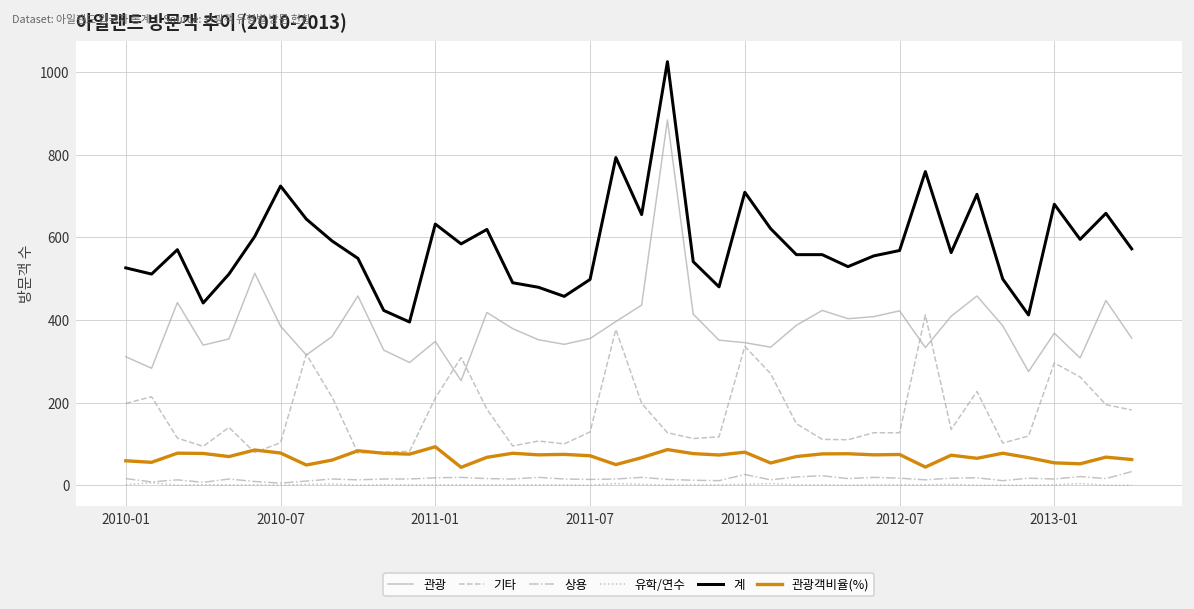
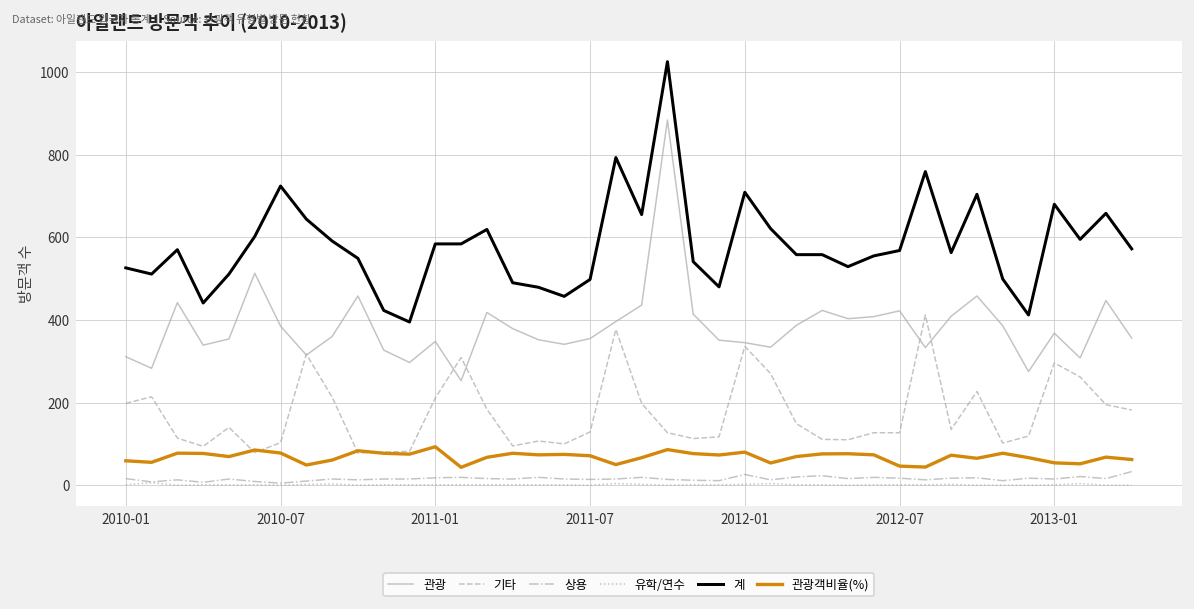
  {
    "계": {
      "2010-01": 530,
      "2010-07": 720,
-     "2011-01": 630,
+     "2011-01": 580,
      "2011-07": 500,
      "2012-01": 710,
      "2012-07": 570,
      "2013-01": 680
    },
    "관광객비율(%)": {
      "2010-01": 60,
      "2010-07": 80,
      "2011-01": 90,
      "2011-07": 70,
      "2012-01": 80,
-     "2012-07": 70,
+     "2012-07": 50,
      "2013-01": 50
    }
  }
